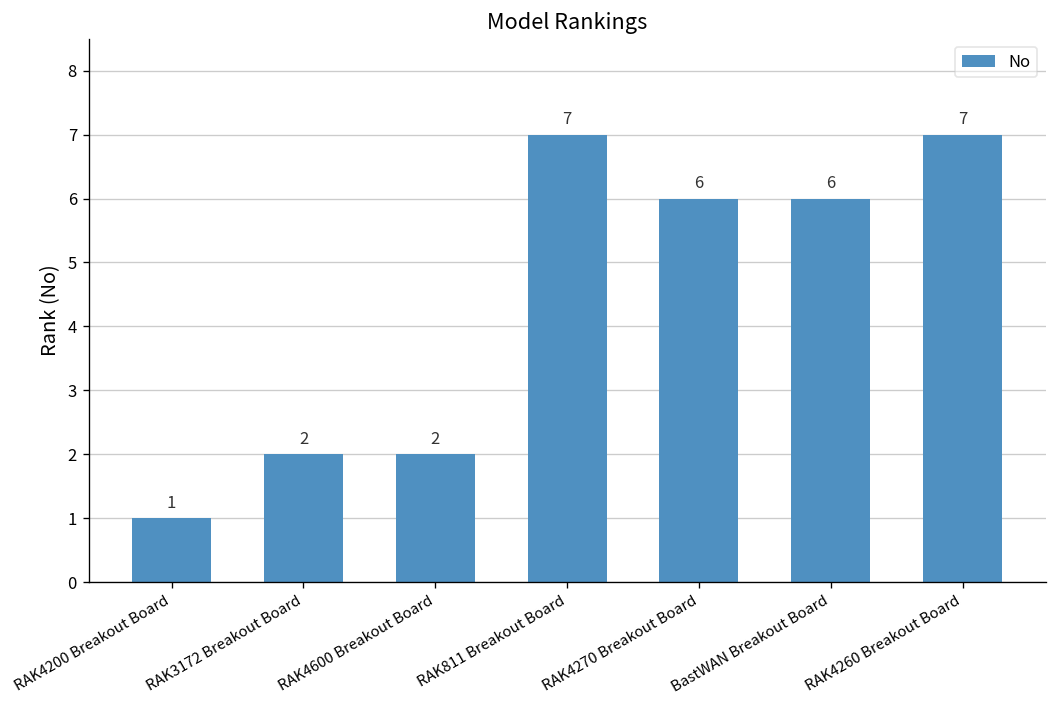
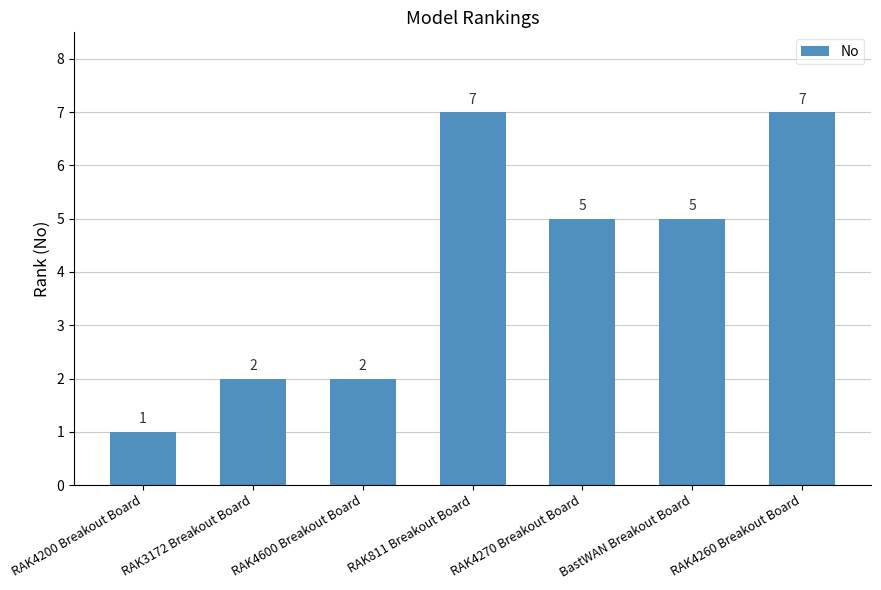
  {
    "RAK4200 Breakout Board": 1,
    "RAK3172 Breakout Board": 2,
    "RAK4600 Breakout Board": 2,
    "RAK811 Breakout Board": 7,
-   "RAK4270 Breakout Board": 6,
-   "BastWAN Breakout Board": 6,
+   "RAK4270 Breakout Board": 5,
+   "BastWAN Breakout Board": 5,
    "RAK4260 Breakout Board": 7
  }
